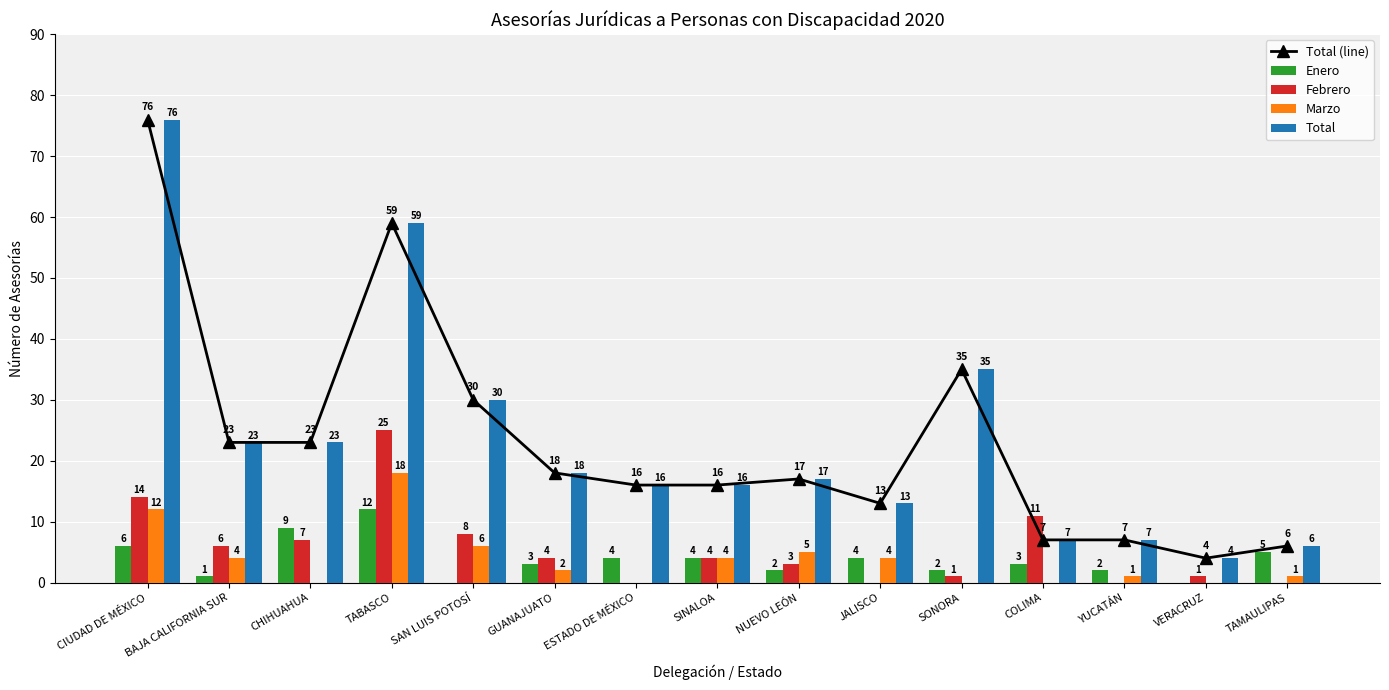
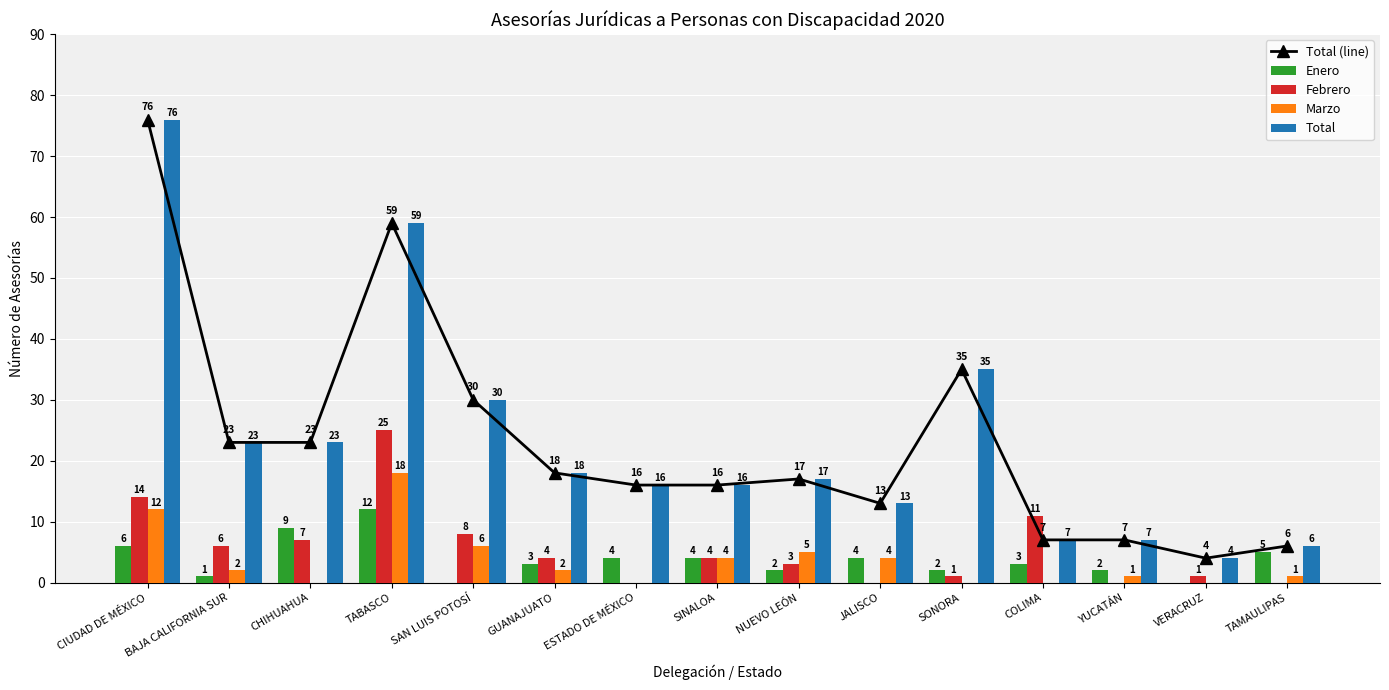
  {
    "Enero": {
      "CIUDAD DE MÉXICO": 6,
      "BAJA CALIFORNIA SUR": 1,
      "CHIHUAHUA": 9,
      "TABASCO": 12,
      "GUANAJUATO": 3,
      "ESTADO DE MÉXICO": 4,
      "SINALOA": 4,
      "NUEVO LEÓN": 2,
      "JALISCO": 4,
      "SONORA": 2,
      "COLIMA": 3,
      "YUCATÁN": 2,
      "TAMAULIPAS": 5
    },
    "Total (line)": {
      "CIUDAD DE MÉXICO": 76,
      "BAJA CALIFORNIA SUR": 23,
      "CHIHUAHUA": 23,
      "TABASCO": 59,
      "SAN LUIS POTOSÍ": 30,
      "GUANAJUATO": 18,
      "ESTADO DE MÉXICO": 16,
      "SINALOA": 16,
      "NUEVO LEÓN": 17,
      "JALISCO": 13,
      "SONORA": 35,
      "COLIMA": 7,
      "YUCATÁN": 7,
      "VERACRUZ": 4,
      "TAMAULIPAS": 6
    },
    "Febrero": {
      "CIUDAD DE MÉXICO": 14,
      "BAJA CALIFORNIA SUR": 6,
      "CHIHUAHUA": 7,
      "TABASCO": 25,
      "SAN LUIS POTOSÍ": 8,
      "GUANAJUATO": 4,
      "SINALOA": 4,
      "NUEVO LEÓN": 3,
      "SONORA": 1,
      "COLIMA": 11,
      "VERACRUZ": 1
    },
    "Marzo": {
      "CIUDAD DE MÉXICO": 12,
-     "BAJA CALIFORNIA SUR": 4,
+     "BAJA CALIFORNIA SUR": 2,
      "TABASCO": 18,
      "SAN LUIS POTOSÍ": 6,
      "GUANAJUATO": 2,
      "SINALOA": 4,
      "NUEVO LEÓN": 5,
      "JALISCO": 4,
      "YUCATÁN": 1,
      "TAMAULIPAS": 1
    },
    "Total": {
      "CIUDAD DE MÉXICO": 76,
      "BAJA CALIFORNIA SUR": 23,
      "CHIHUAHUA": 23,
      "TABASCO": 59,
      "SAN LUIS POTOSÍ": 30,
      "GUANAJUATO": 18,
      "ESTADO DE MÉXICO": 16,
      "SINALOA": 16,
      "NUEVO LEÓN": 17,
      "JALISCO": 13,
      "SONORA": 35,
      "COLIMA": 7,
      "YUCATÁN": 7,
      "VERACRUZ": 4,
      "TAMAULIPAS": 6
    }
  }
